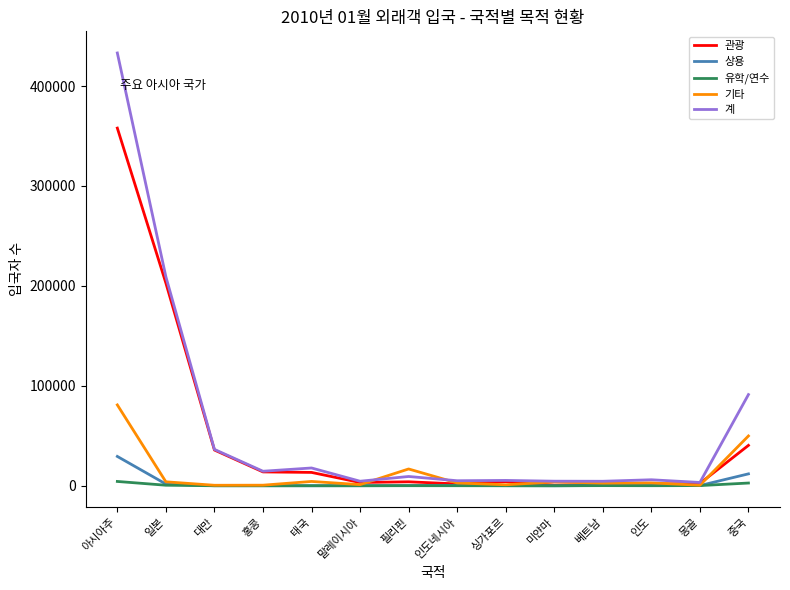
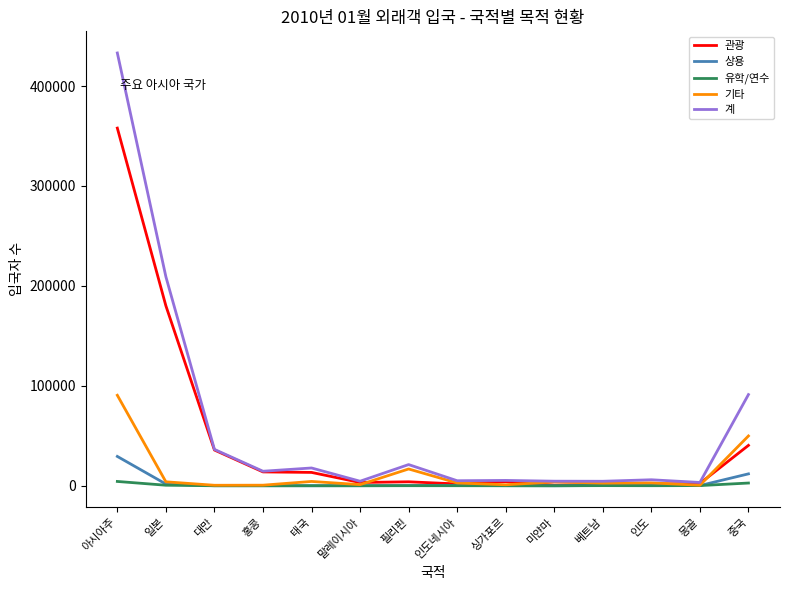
  {
    "관광": {
      "아시아주": 360000,
-     "일본": 200000,
+     "일본": 180000,
      "태국": 10000,
      "필리핀": 0,
      "중국": 40000
    },
    "상용": {
      "아시아주": 30000,
      "중국": 10000
    },
    "유학/연수": {
      "아시아주": 0,
      "중국": 0
    },
    "기타": {
-     "아시아주": 80000,
+     "아시아주": 90000,
      "태국": 0,
      "필리핀": 20000,
      "중국": 50000
    },
    "계": {
      "아시아주": 430000,
      "일본": 210000,
      "태국": 20000,
-     "필리핀": 10000,
+     "필리핀": 20000,
      "인도": 10000,
      "중국": 90000
    }
  }
